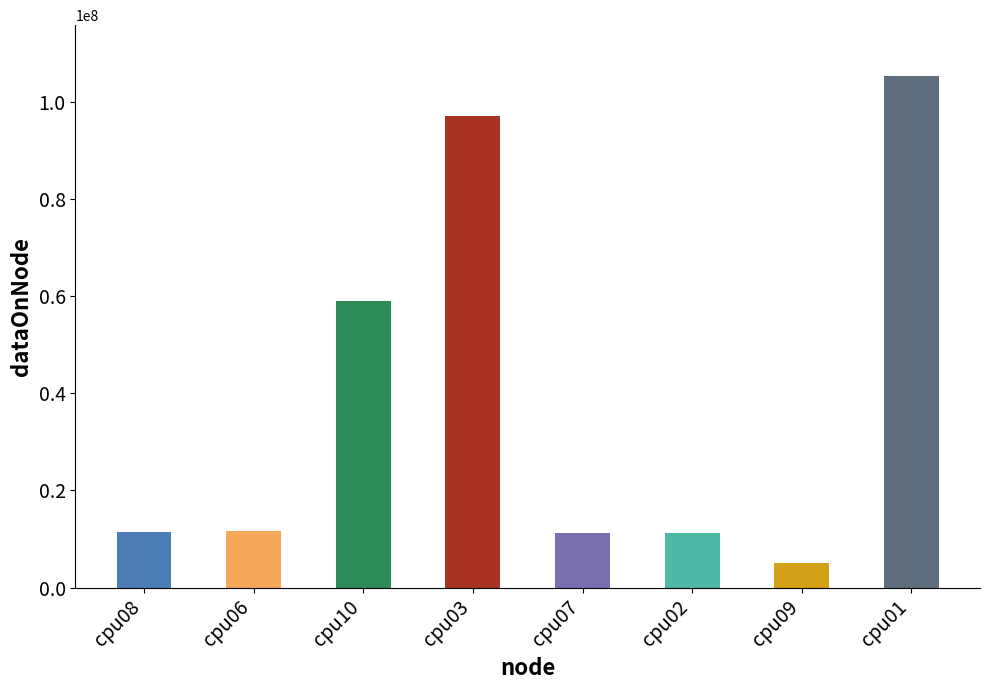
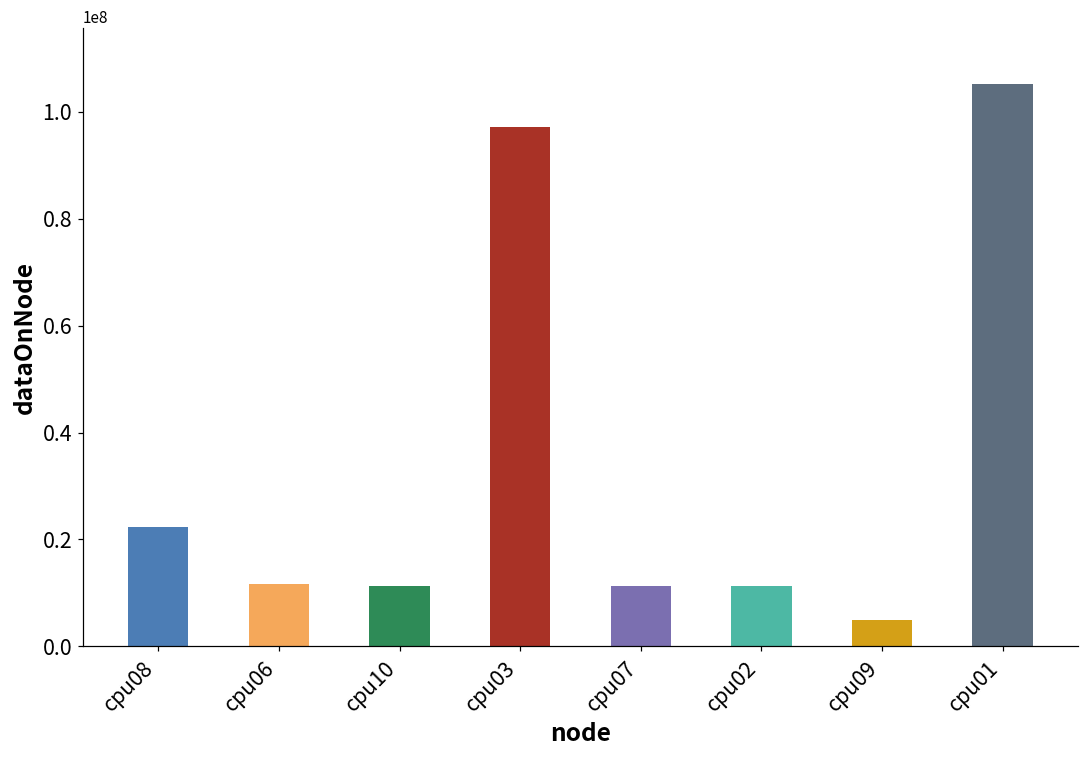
  {
-   "cpu08": 11000000,
+   "cpu08": 22000000,
    "cpu06": 12000000,
-   "cpu10": 59000000,
+   "cpu10": 11000000,
    "cpu03": 97000000,
    "cpu07": 11000000,
    "cpu02": 11000000,
    "cpu09": 5000000,
    "cpu01": 105000000
  }
